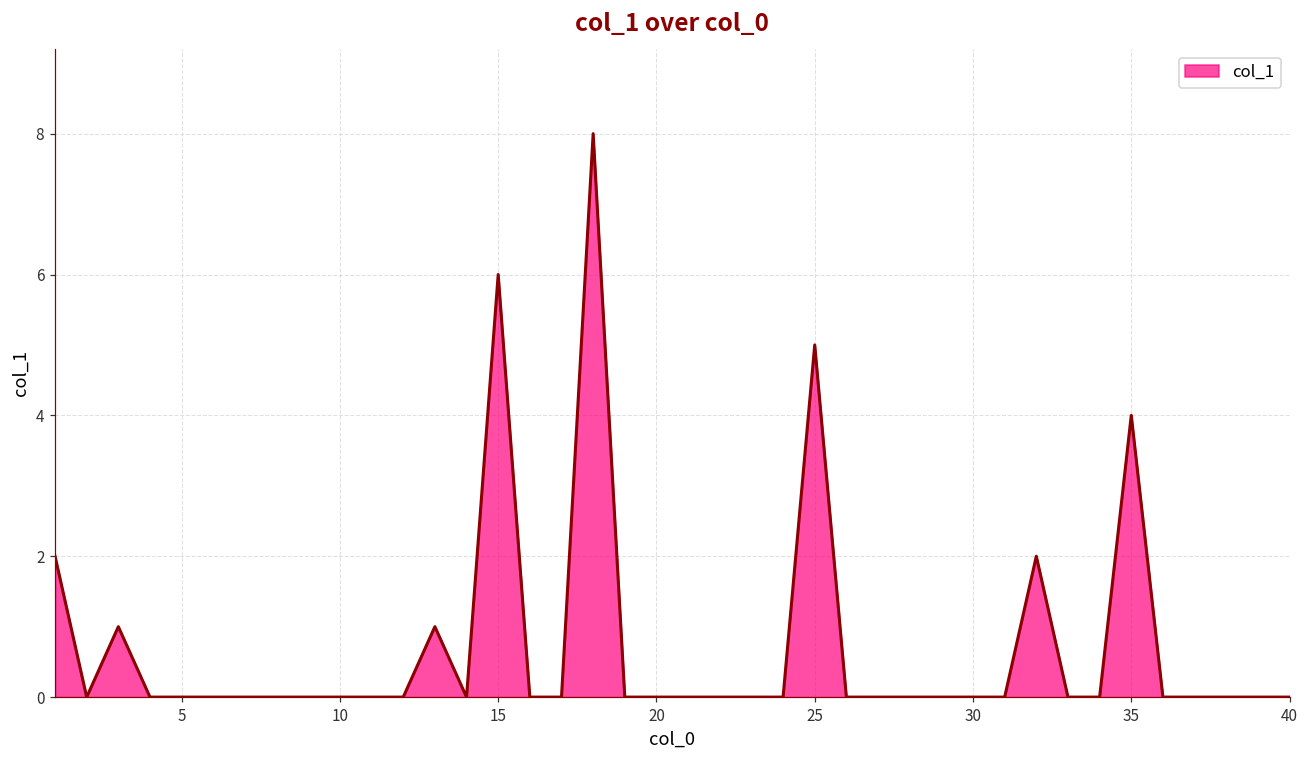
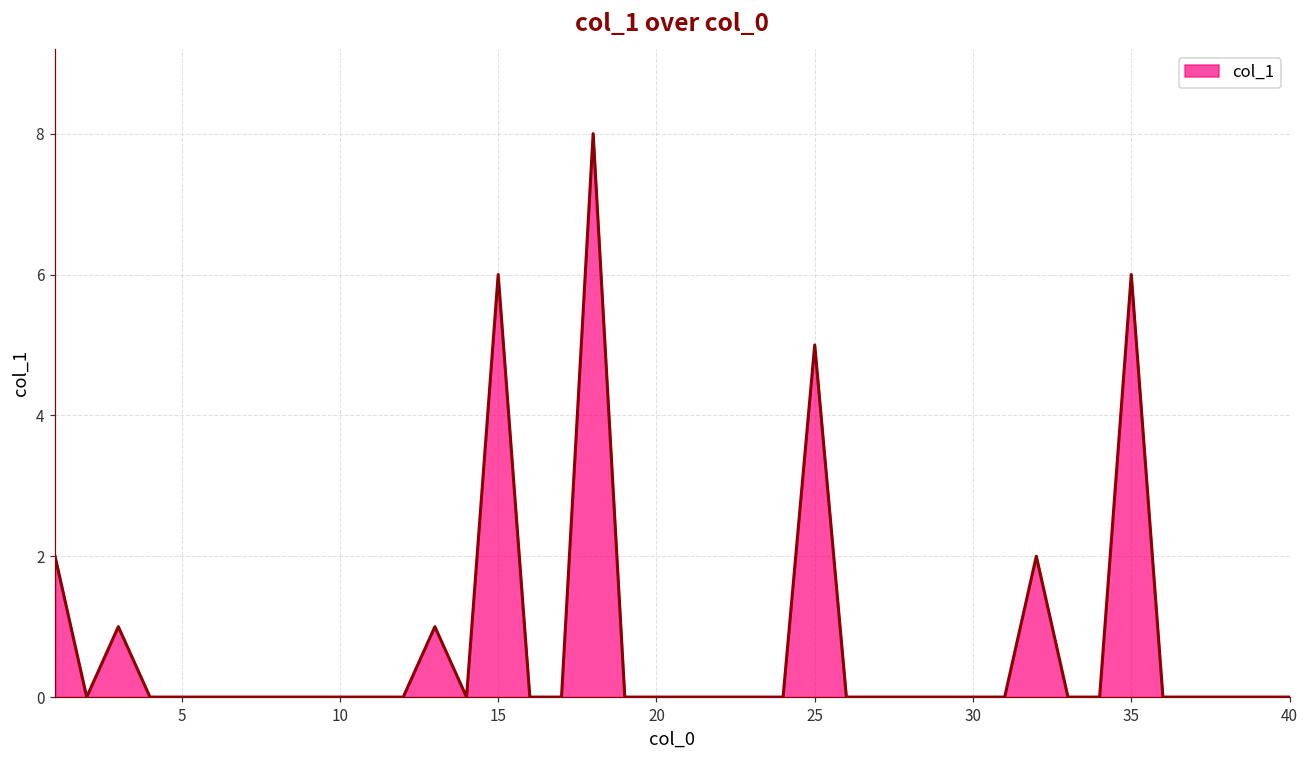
  {
    "5": 0,
    "10": 0,
    "15": 6,
    "20": 0,
    "25": 5,
    "30": 0,
-   "35": 4,
+   "35": 6,
    "40": 0
  }
